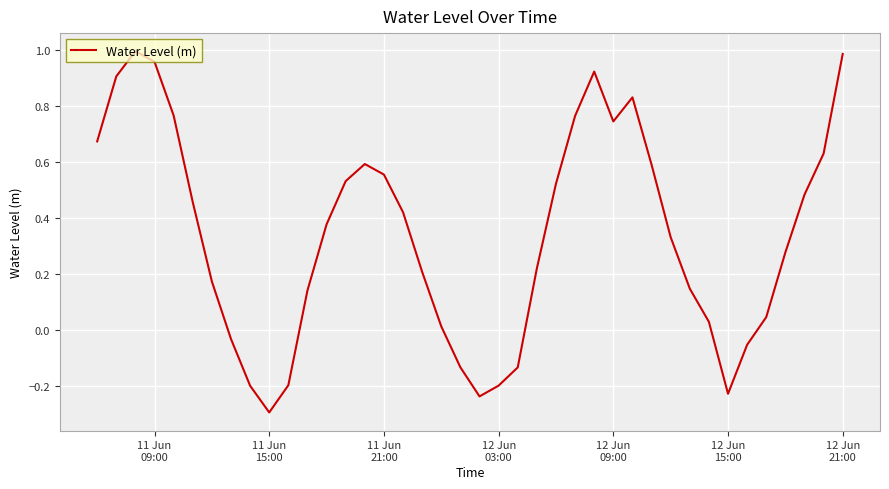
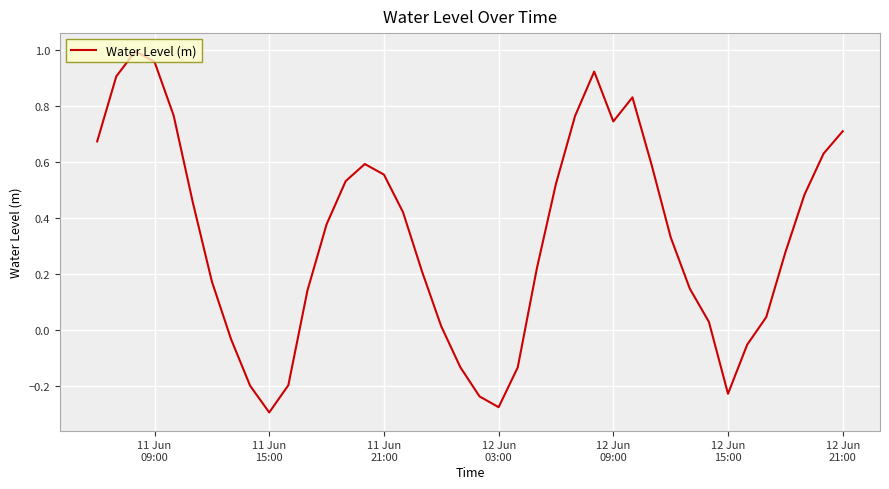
  {
    "11 Jun 15:00": -0.29,
    "11 Jun 21:00": 0.56,
-   "12 Jun 03:00": -0.20,
+   "12 Jun 03:00": -0.28,
    "12 Jun 09:00": 0.74,
    "12 Jun 15:00": -0.23,
-   "12 Jun 21:00": 0.99
+   "12 Jun 21:00": 0.71
  }
